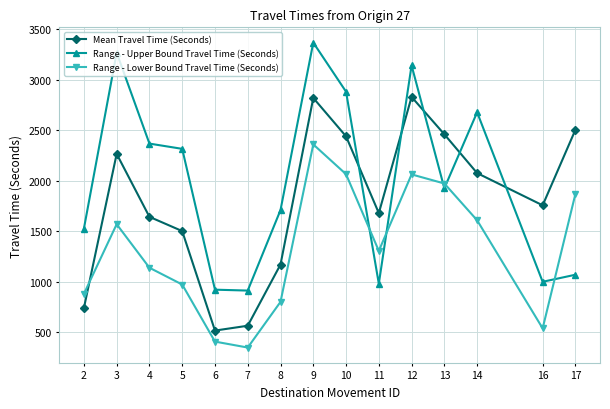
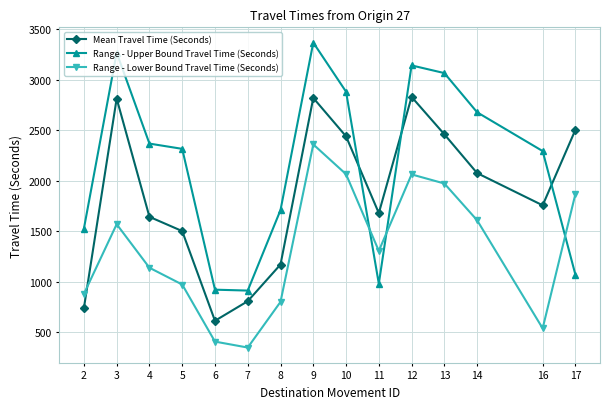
  {
    "Mean Travel Time (Seconds)": {
      "2": 740,
-     "3": 2270,
+     "3": 2810,
      "4": 1640,
      "5": 1500,
-     "6": 520,
-     "7": 560,
+     "6": 610,
+     "7": 810,
      "8": 1170,
      "9": 2820,
      "10": 2440,
      "11": 1680,
      "12": 2830,
      "13": 2460,
      "14": 2080,
      "16": 1760,
      "17": 2500
    },
    "Range - Upper Bound Travel Time (Seconds)": {
      "2": 1530,
      "4": 2370,
      "5": 2320,
      "6": 920,
      "7": 910,
      "8": 1710,
      "9": 3370,
      "10": 2880,
      "11": 980,
      "12": 3140,
-     "13": 1930,
+     "13": 3070,
      "14": 2680,
-     "16": 1000,
+     "16": 2290,
      "17": 1070
    },
    "Range - Lower Bound Travel Time (Seconds)": {
      "2": 880,
      "3": 1570,
      "4": 1140,
      "5": 970,
      "6": 410,
      "7": 350,
      "8": 800,
      "9": 2360,
      "10": 2060,
      "11": 1310,
      "12": 2060,
      "13": 1970,
      "14": 1610,
      "16": 540,
      "17": 1870
    }
  }
